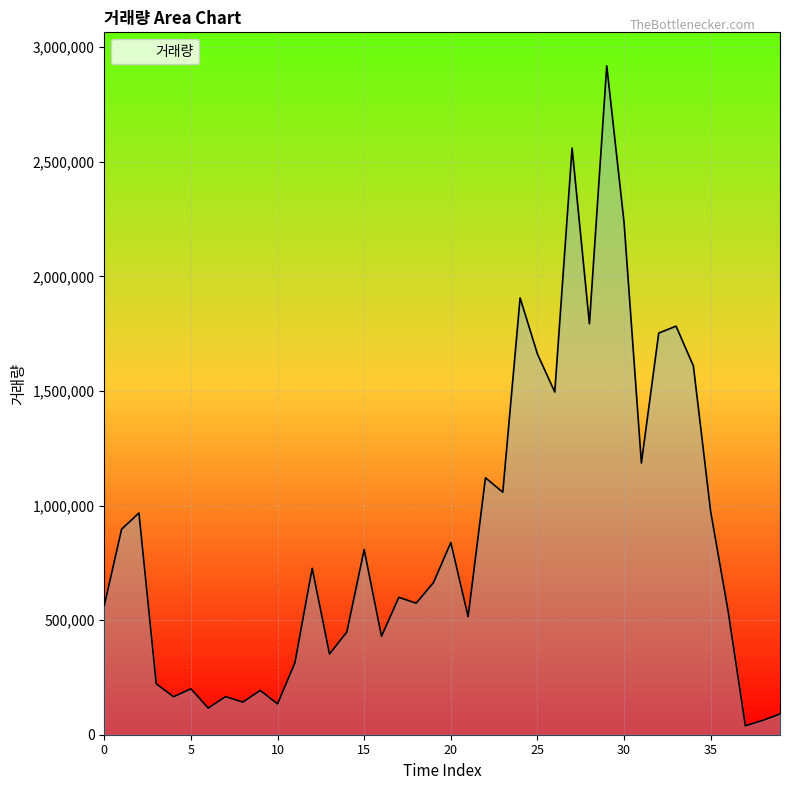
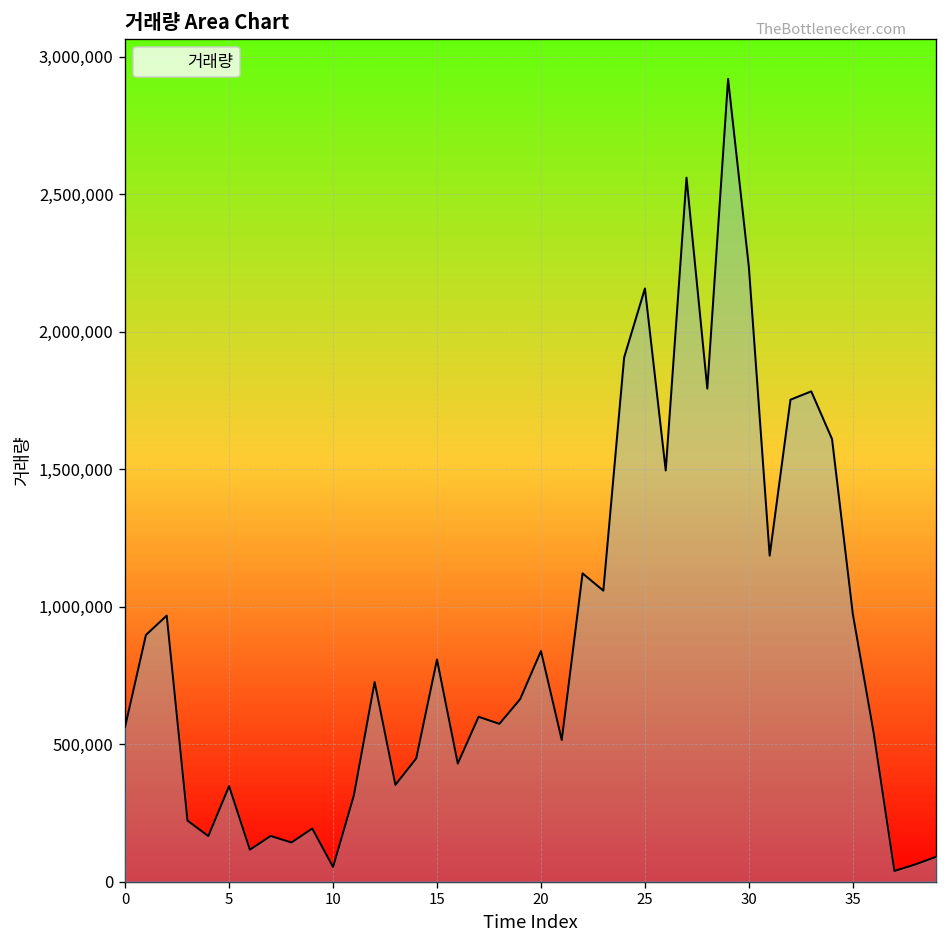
  {
    "0": "560,000",
-   "5": "200,000",
-   "10": "130,000",
+   "5": "350,000",
+   "10": "50,000",
    "15": "810,000",
    "20": "840,000",
-   "25": "1,660,000",
+   "25": "2,160,000",
    "30": "2,230,000",
    "35": "970,000"
  }
